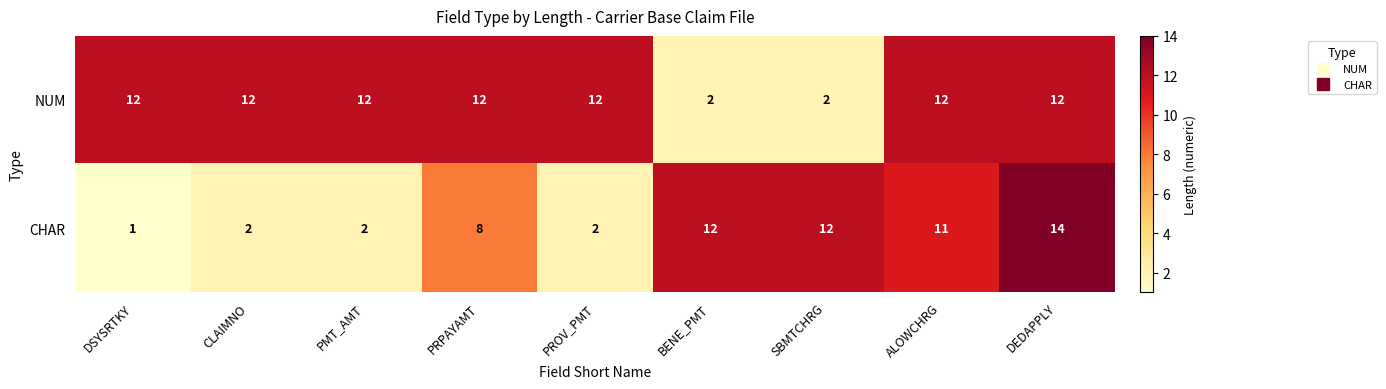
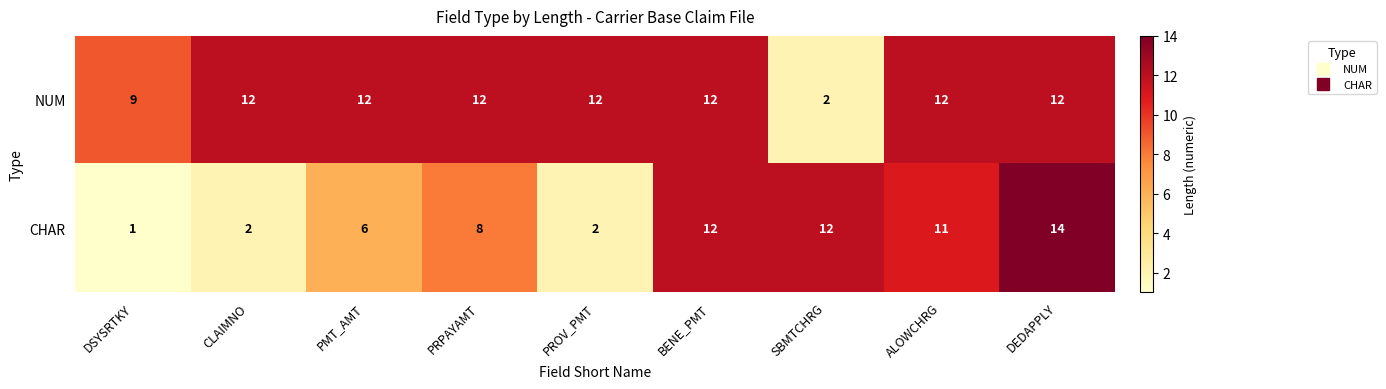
  {
    "NUM": {
-     "DSYSRTKY": 12,
+     "DSYSRTKY": 9,
      "CLAIMNO": 12,
      "PMT_AMT": 12,
      "PRPAYAMT": 12,
      "PROV_PMT": 12,
-     "BENE_PMT": 2,
+     "BENE_PMT": 12,
      "SBMTCHRG": 2,
      "ALOWCHRG": 12,
      "DEDAPPLY": 12
    },
    "CHAR": {
      "DSYSRTKY": 1,
      "CLAIMNO": 2,
-     "PMT_AMT": 2,
+     "PMT_AMT": 6,
      "PRPAYAMT": 8,
      "PROV_PMT": 2,
      "BENE_PMT": 12,
      "SBMTCHRG": 12,
      "ALOWCHRG": 11,
      "DEDAPPLY": 14
    }
  }
